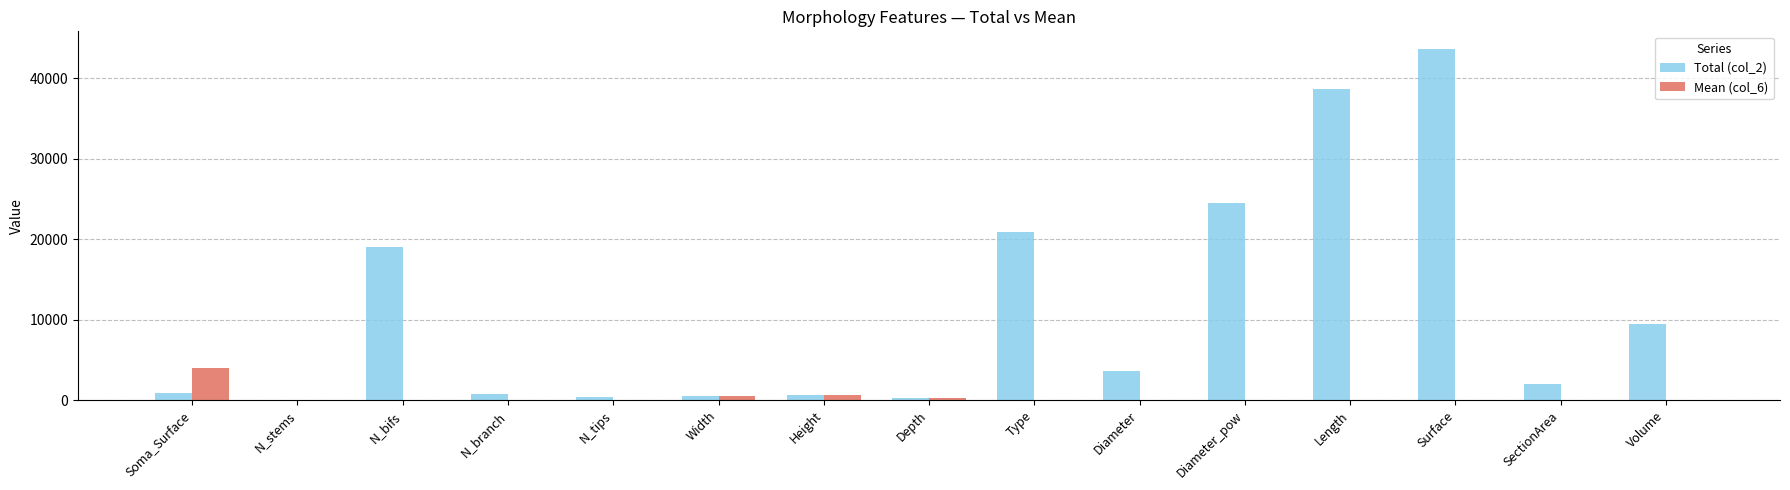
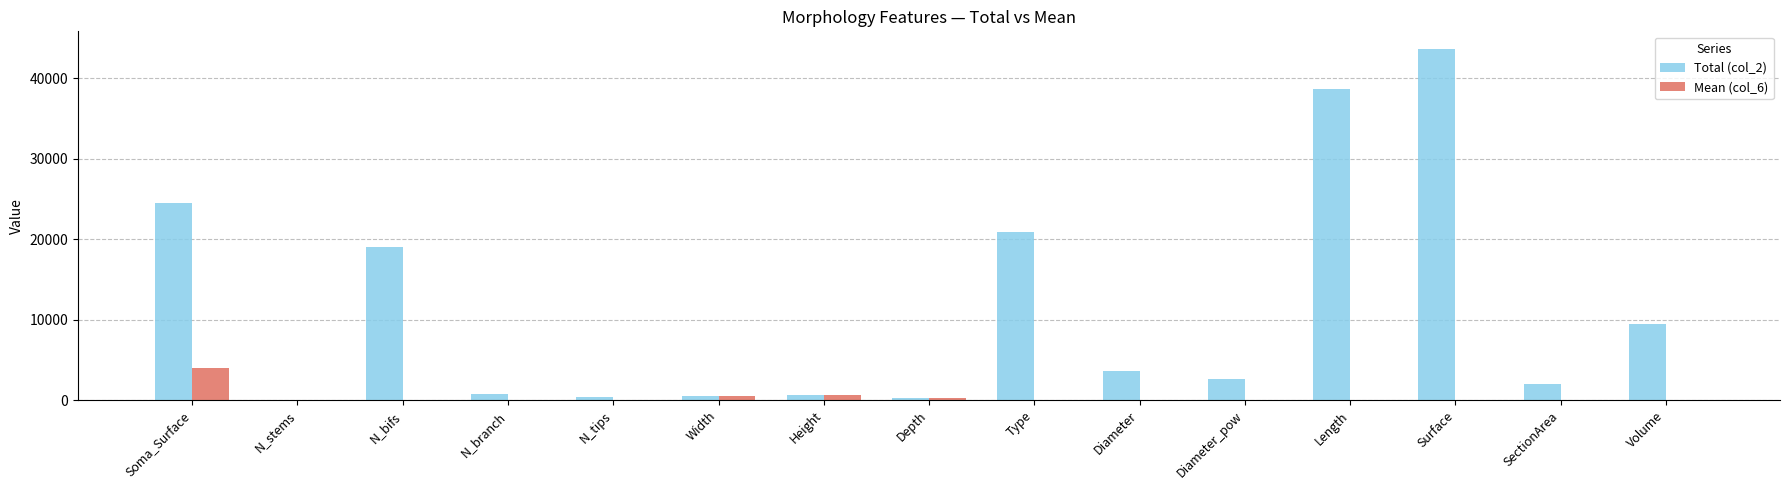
  {
    "Total (col_2)": {
-     "Soma_Surface": 1000,
+     "Soma_Surface": 24000,
      "N_bifs": 19000,
      "N_branch": 1000,
      "N_tips": 0,
      "Width": 0,
      "Height": 1000,
      "Type": 21000,
      "Diameter": 4000,
-     "Diameter_pow": 24000,
+     "Diameter_pow": 3000,
      "Length": 39000,
      "Surface": 44000,
      "SectionArea": 2000,
      "Volume": 9000
    },
    "Mean (col_6)": {
      "Soma_Surface": 4000,
      "Width": 0,
      "Height": 1000
    }
  }
